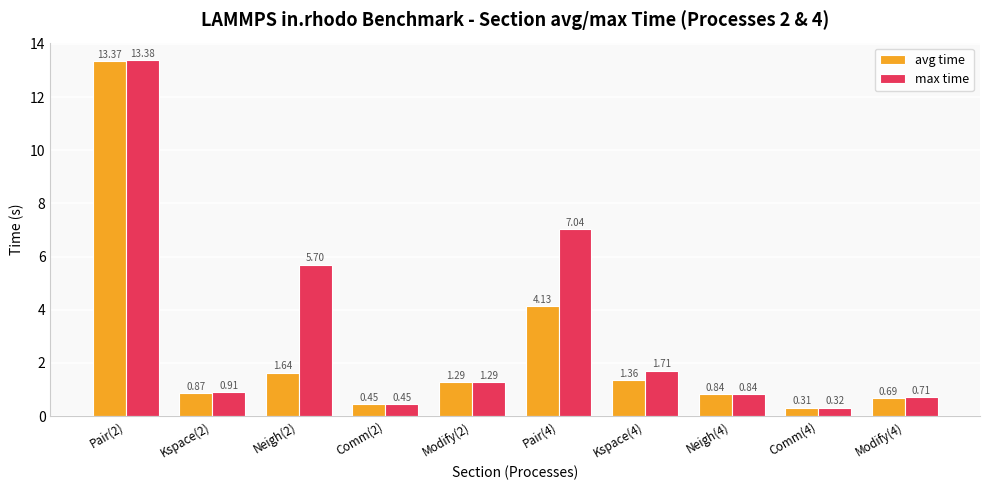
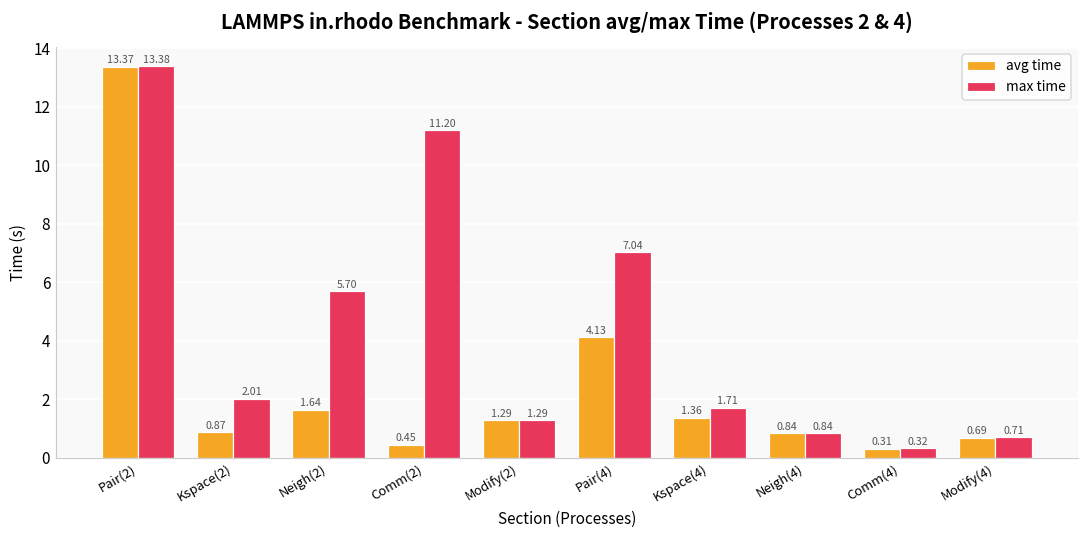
  {
    "avg time": {
      "Pair(2)": 13.37,
      "Kspace(2)": 0.87,
      "Neigh(2)": 1.64,
      "Comm(2)": 0.45,
      "Modify(2)": 1.29,
      "Pair(4)": 4.13,
      "Kspace(4)": 1.36,
      "Neigh(4)": 0.84,
      "Comm(4)": 0.31,
      "Modify(4)": 0.69
    },
    "max time": {
      "Pair(2)": 13.38,
-     "Kspace(2)": 0.91,
+     "Kspace(2)": 2.01,
      "Neigh(2)": 5.70,
-     "Comm(2)": 0.45,
+     "Comm(2)": 11.20,
      "Modify(2)": 1.29,
      "Pair(4)": 7.04,
      "Kspace(4)": 1.71,
      "Neigh(4)": 0.84,
      "Comm(4)": 0.32,
      "Modify(4)": 0.71
    }
  }
